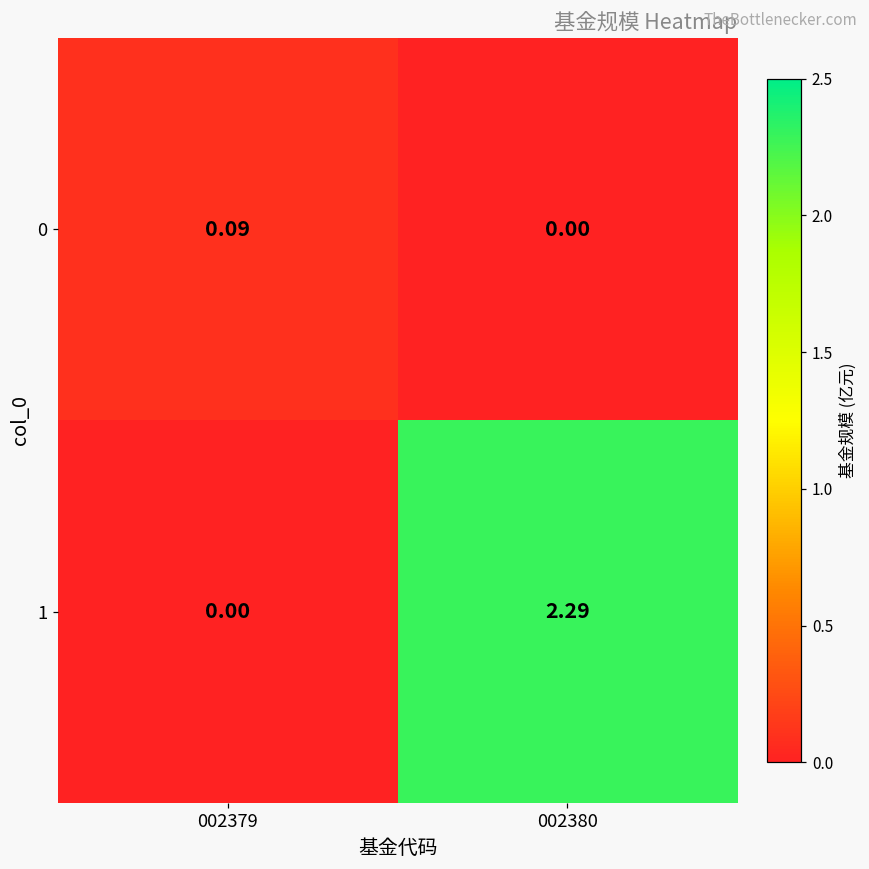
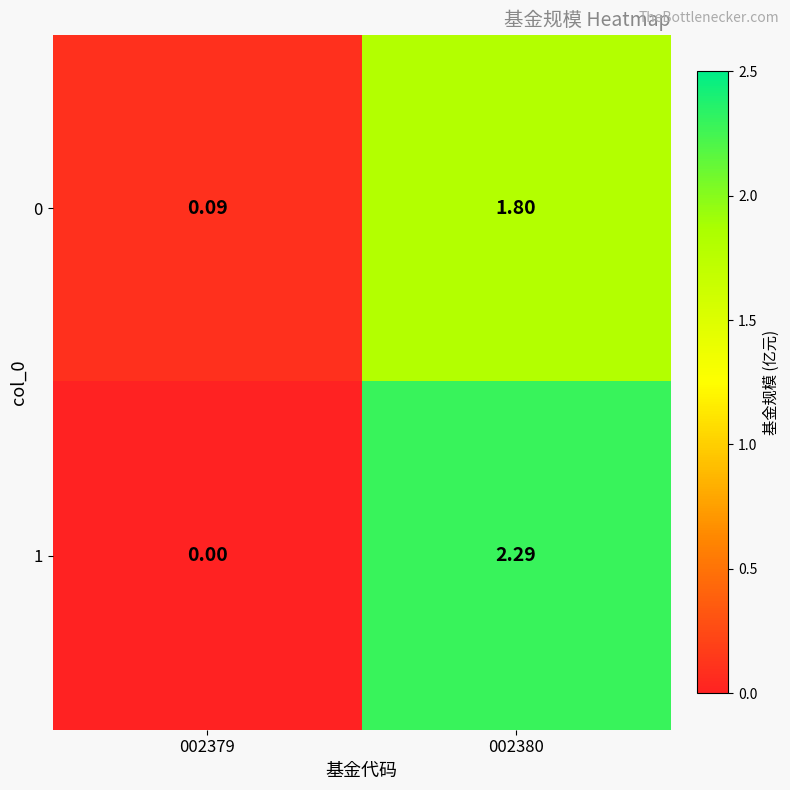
  {
    "0": {
      "002379": 0.09,
-     "002380": 0.00
+     "002380": 1.80
    },
    "1": {
      "002379": 0.00,
      "002380": 2.29
    }
  }
